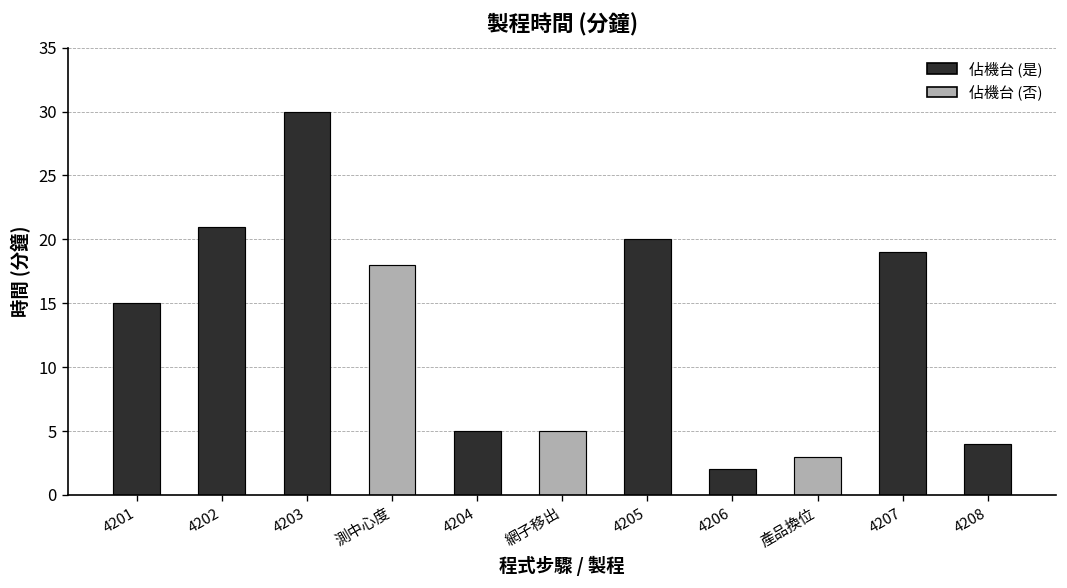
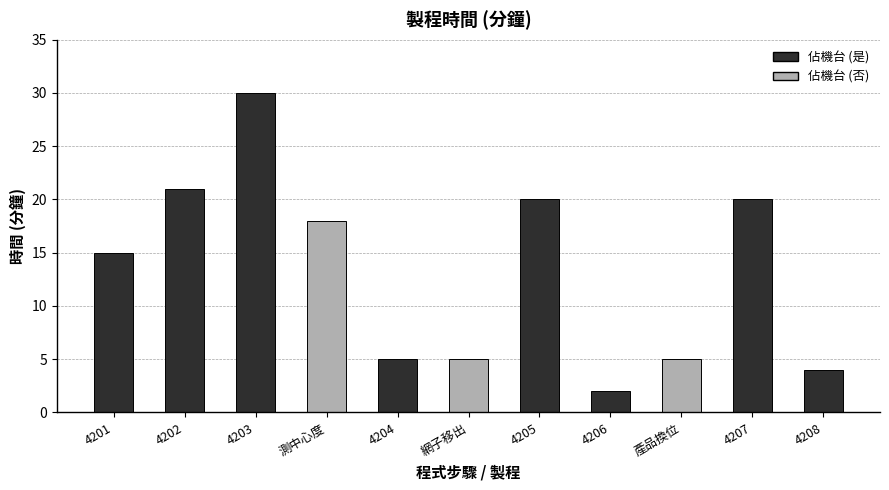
  {
    "4201": 15,
    "4202": 21,
    "4203": 30,
    "測中心度": 18,
    "4204": 5,
    "網子移出": 5,
    "4205": 20,
    "4206": 2,
-   "產品換位": 3,
-   "4207": 19,
+   "產品換位": 5,
+   "4207": 20,
    "4208": 4
  }
